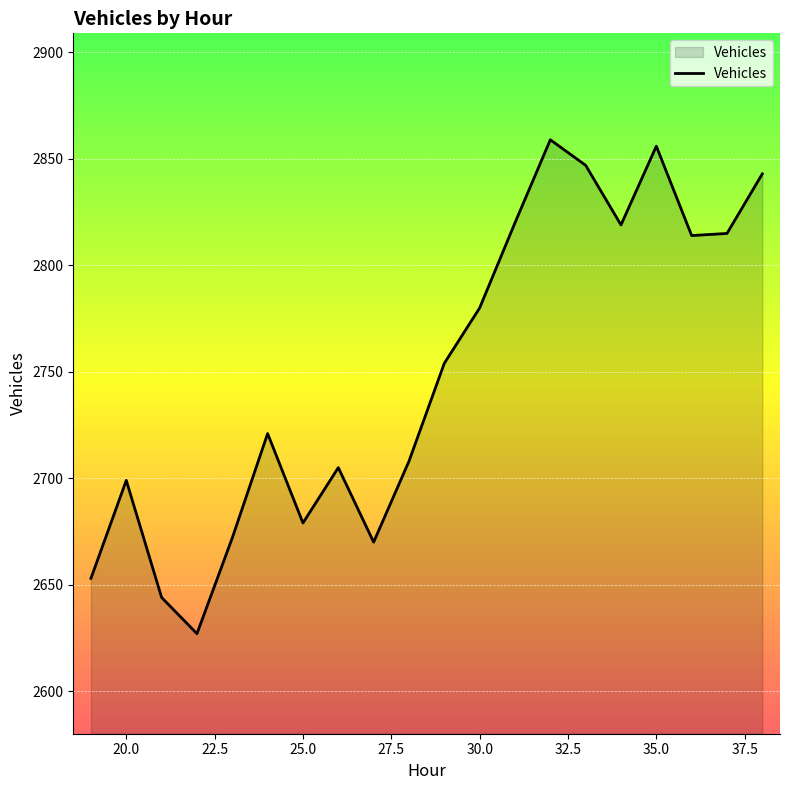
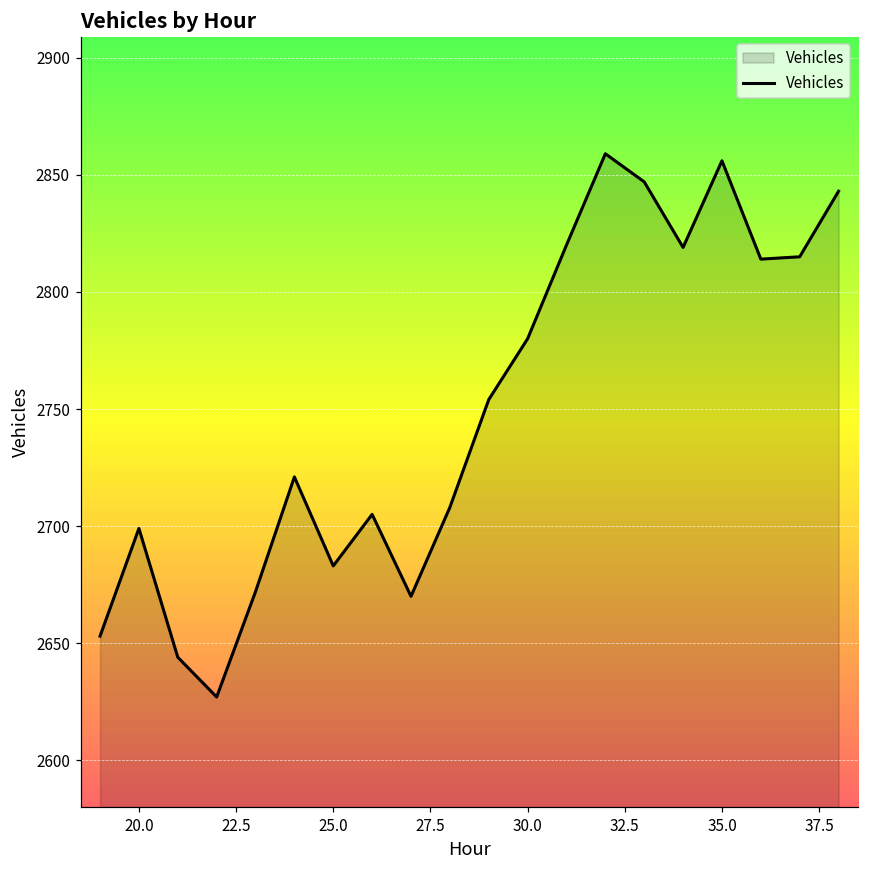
  {
    "20.0": 2699,
-   "25.0": 2679,
+   "25.0": 2683,
    "30.0": 2780,
    "35.0": 2856
  }
